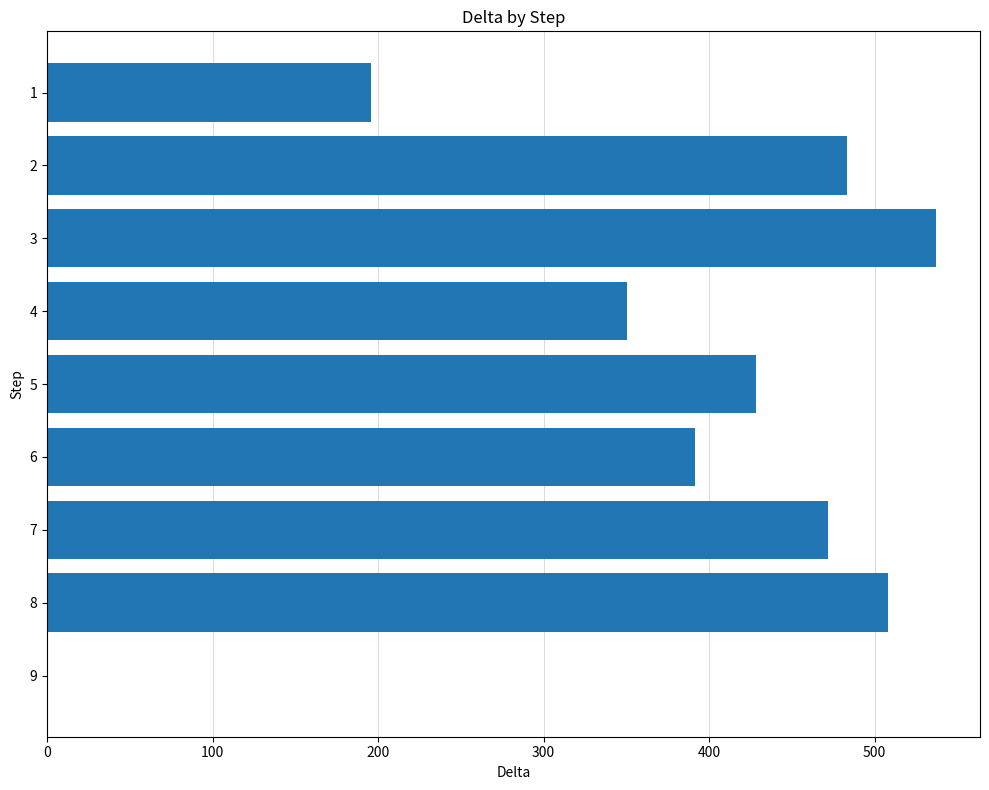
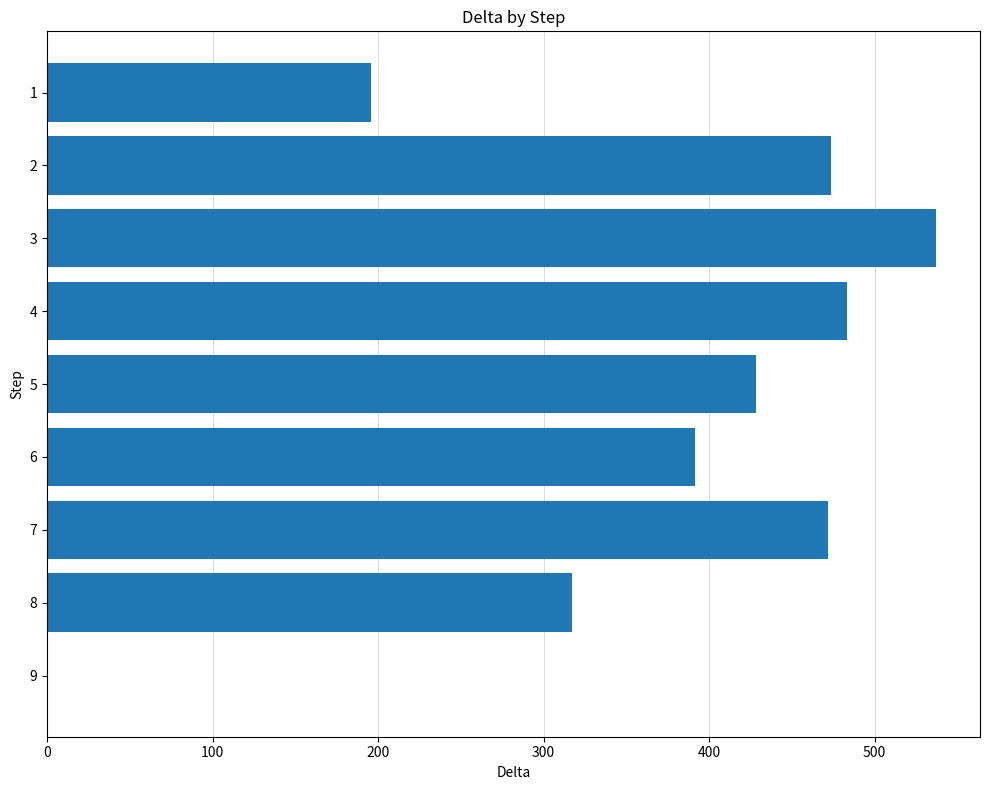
  {
    "1": 196,
-   "2": 483,
+   "2": 474,
    "3": 537,
-   "4": 351,
+   "4": 483,
    "5": 428,
    "6": 391,
    "7": 472,
-   "8": 508
+   "8": 317
  }
